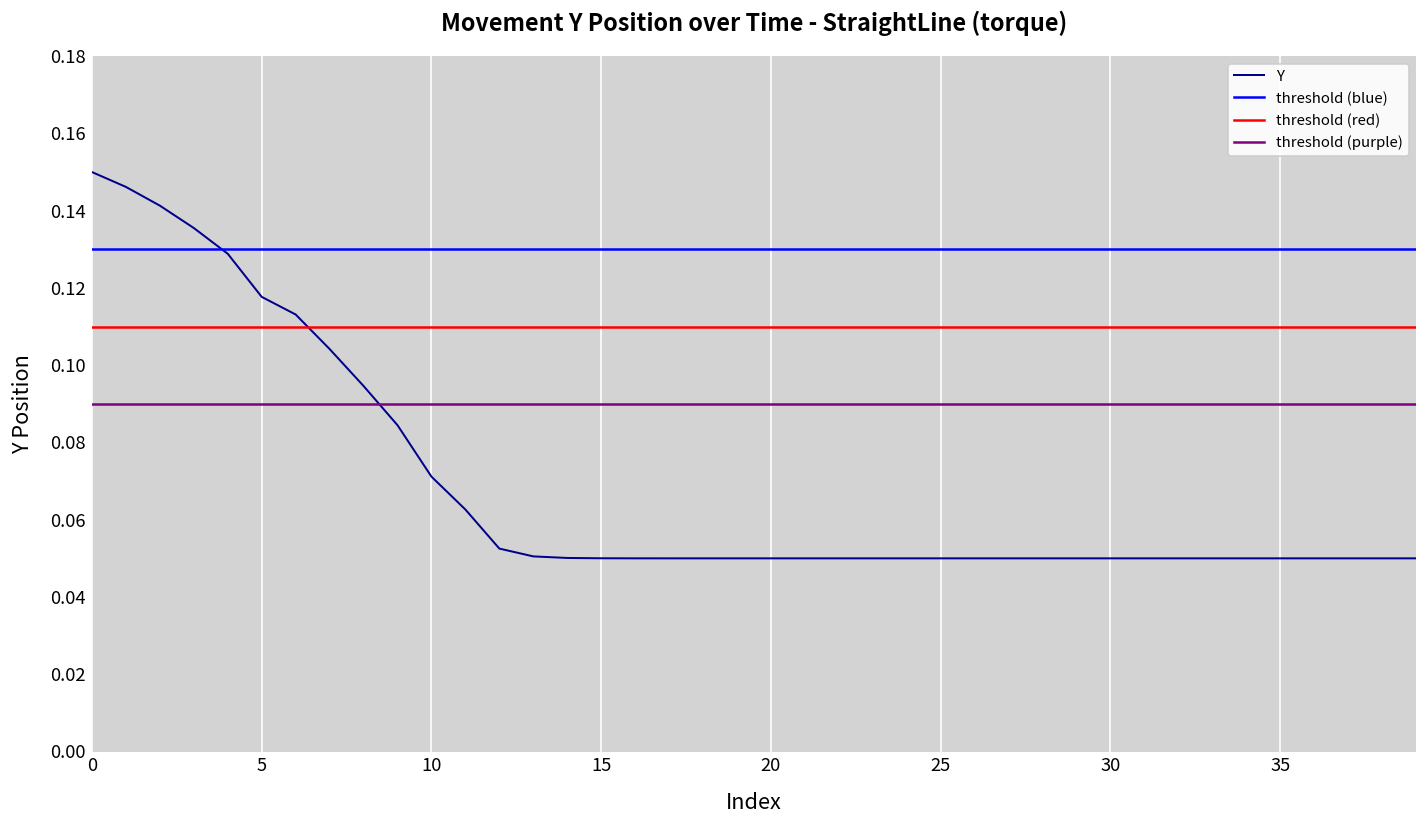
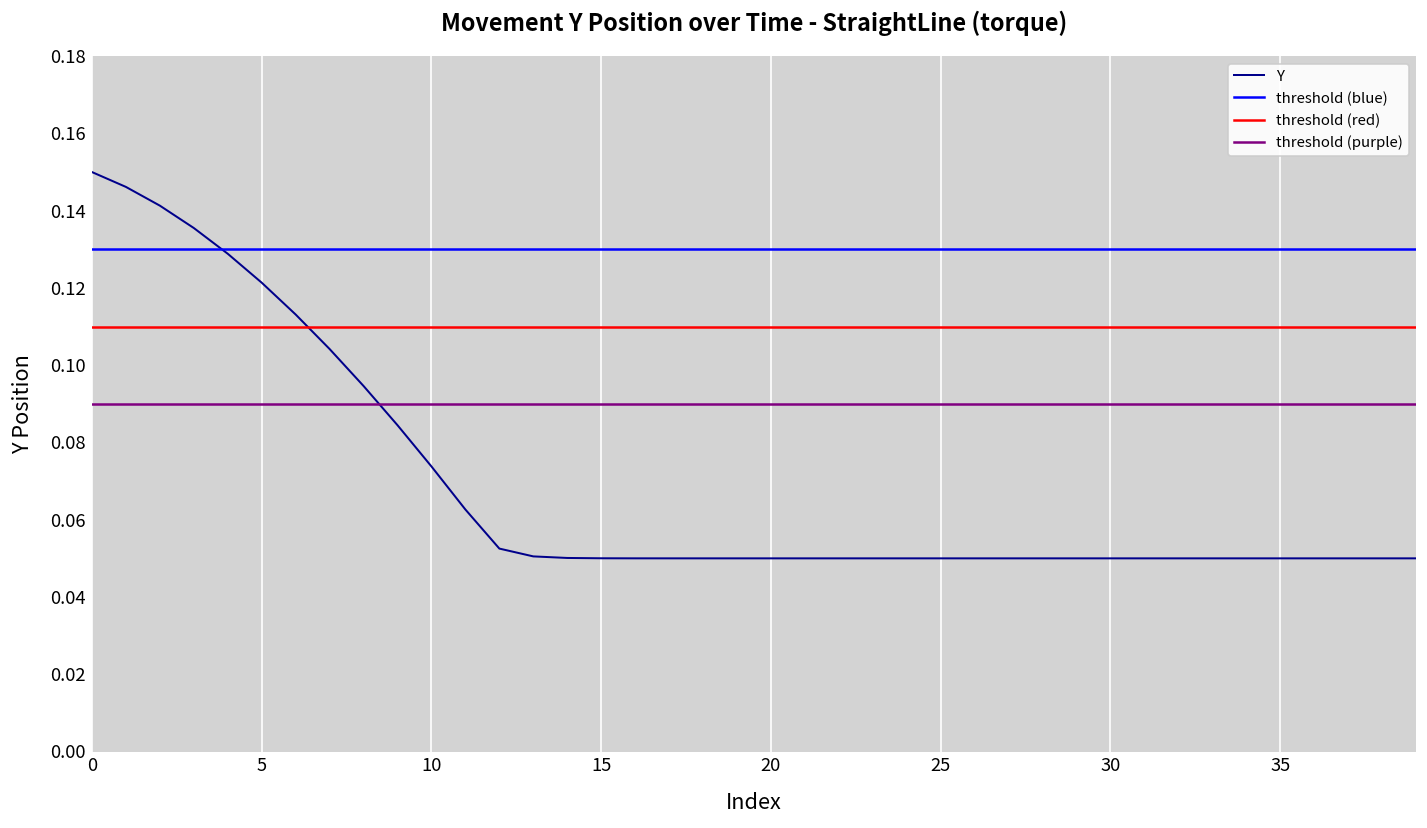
  {
    "0": 0.150,
-   "5": 0.118,
-   "10": 0.071,
+   "5": 0.121,
+   "10": 0.074,
    "15": 0.050,
    "20": 0.050,
    "25": 0.050,
    "30": 0.050,
    "35": 0.050
  }
